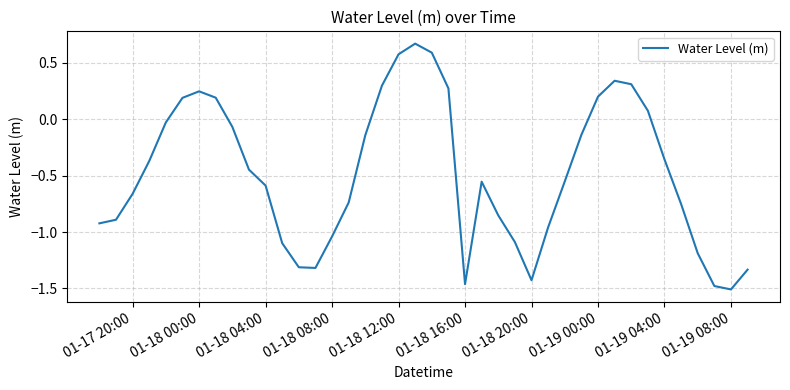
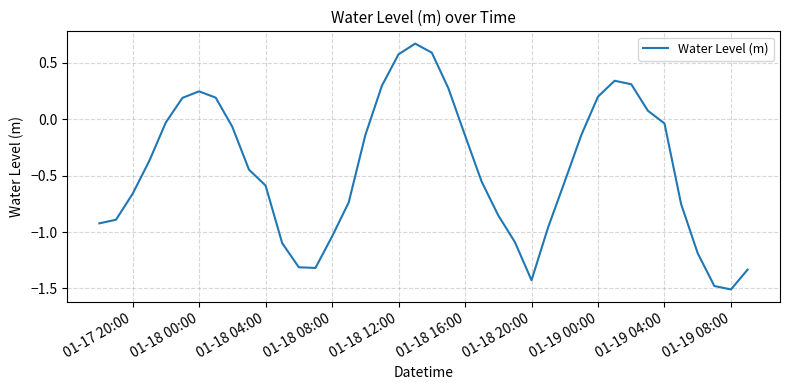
  {
    "01-17 20:00": -0.66,
    "01-18 00:00": 0.25,
    "01-18 04:00": -0.59,
    "01-18 08:00": -1.04,
    "01-18 12:00": 0.58,
-   "01-18 16:00": -1.46,
+   "01-18 16:00": -0.14,
    "01-18 20:00": -1.43,
    "01-19 00:00": 0.20,
-   "01-19 04:00": -0.36,
+   "01-19 04:00": -0.04,
    "01-19 08:00": -1.51
  }
